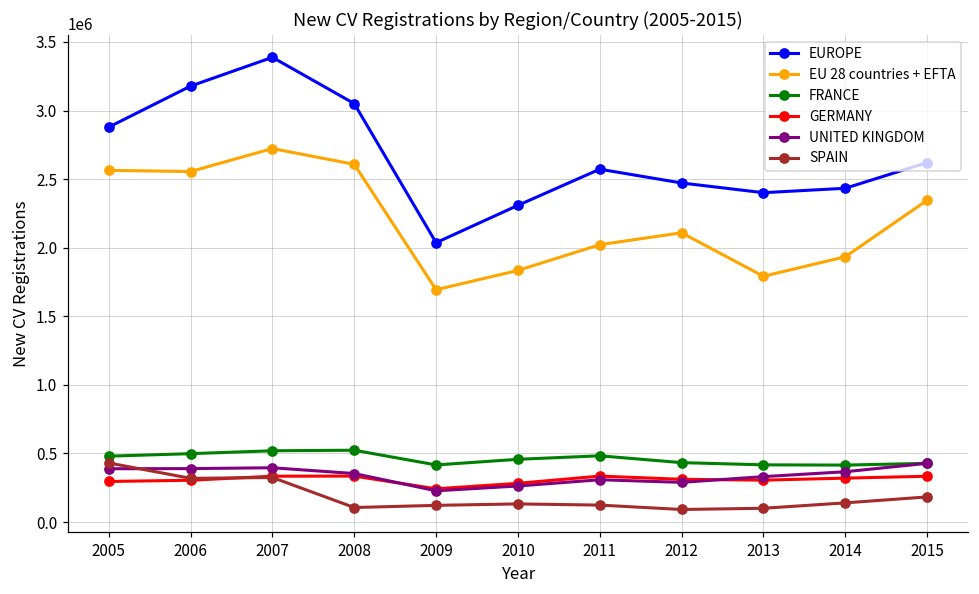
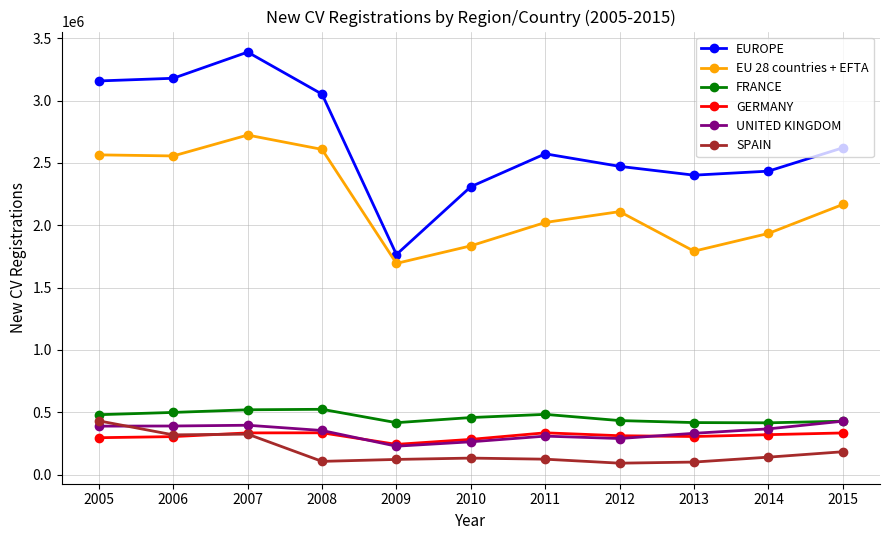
  {
    "EUROPE": {
-     "2005": 2880000,
+     "2005": 3160000,
      "2006": 3180000,
      "2007": 3390000,
      "2008": 3050000,
-     "2009": 2040000,
+     "2009": 1760000,
      "2010": 2310000,
      "2011": 2570000,
      "2012": 2470000,
      "2013": 2400000,
      "2014": 2430000
    },
    "EU 28 countries + EFTA": {
      "2005": 2560000,
      "2006": 2560000,
      "2007": 2720000,
      "2008": 2610000,
      "2009": 1690000,
      "2010": 1830000,
      "2011": 2020000,
      "2012": 2110000,
      "2013": 1790000,
      "2014": 1930000,
-     "2015": 2350000
+     "2015": 2170000
    },
    "FRANCE": {
      "2005": 480000,
      "2006": 500000,
      "2007": 520000,
      "2008": 520000,
      "2009": 420000,
      "2010": 460000,
      "2011": 480000,
      "2012": 430000,
      "2013": 420000,
      "2014": 420000
    },
    "GERMANY": {
      "2005": 300000,
      "2011": 330000,
      "2012": 310000,
      "2013": 310000,
      "2014": 320000,
      "2015": 330000
    },
    "UNITED KINGDOM": {
      "2005": 390000,
      "2006": 390000,
      "2007": 400000,
      "2011": 310000,
      "2012": 290000,
      "2013": 330000,
      "2014": 370000
    },
    "SPAIN": {
      "2005": 430000,
      "2008": 110000,
      "2009": 120000,
      "2010": 130000,
      "2011": 120000,
      "2012": 90000,
      "2013": 100000,
      "2014": 140000,
      "2015": 180000
    }
  }
